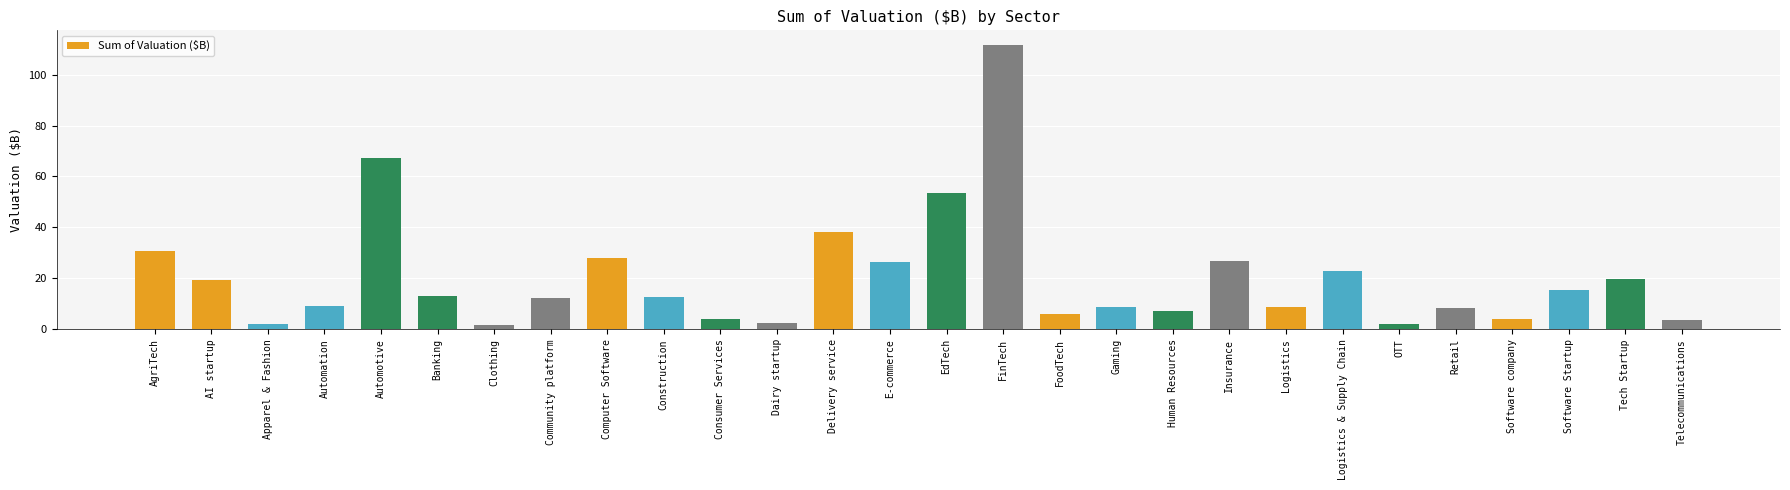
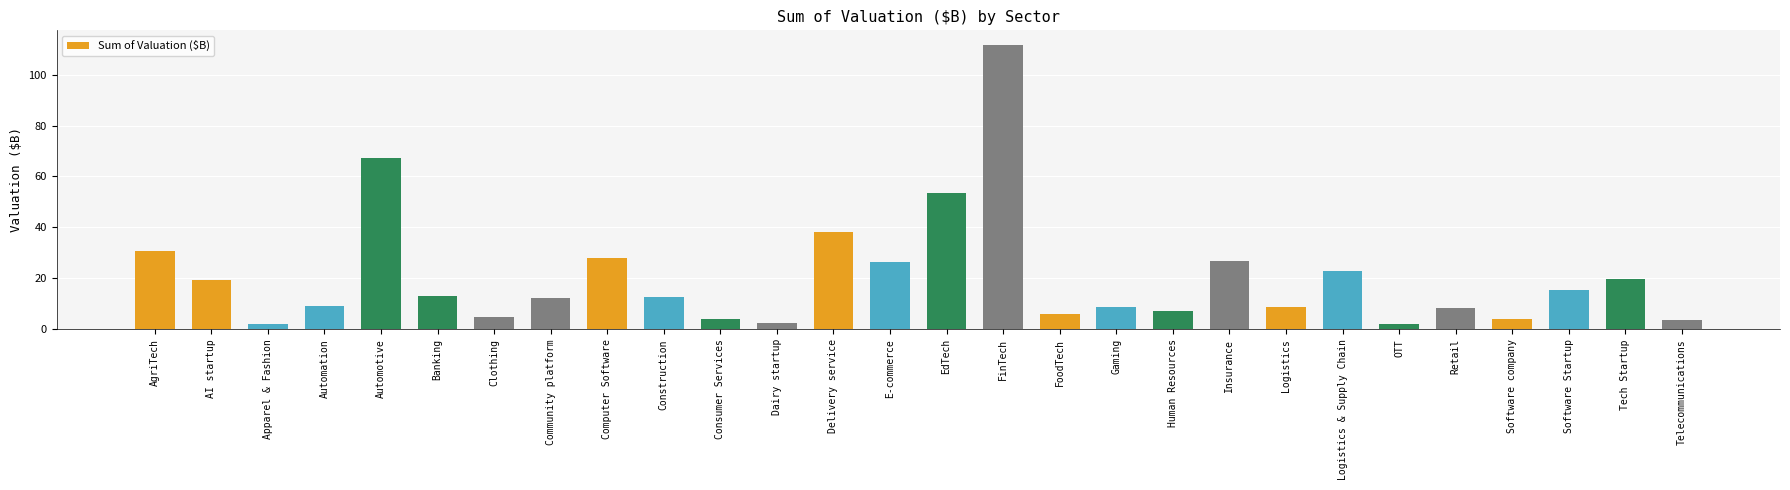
  {
    "AgriTech": 31,
    "AI startup": 19,
    "Apparel & Fashion": 2,
    "Automation": 9,
    "Automotive": 67,
    "Banking": 13,
-   "Clothing": 2,
+   "Clothing": 5,
    "Community platform": 12,
    "Computer Software": 28,
    "Construction": 13,
    "Consumer Services": 4,
    "Dairy startup": 3,
    "Delivery service": 38,
    "E-commerce": 26,
    "EdTech": 53,
    "FinTech": 112,
    "FoodTech": 6,
    "Gaming": 9,
    "Human Resources": 7,
    "Insurance": 27,
    "Logistics": 9,
    "Logistics & Supply Chain": 23,
    "OTT": 2,
    "Retail": 8,
    "Software company": 4,
    "Software Startup": 16,
    "Tech Startup": 20,
    "Telecommunications": 4
  }
